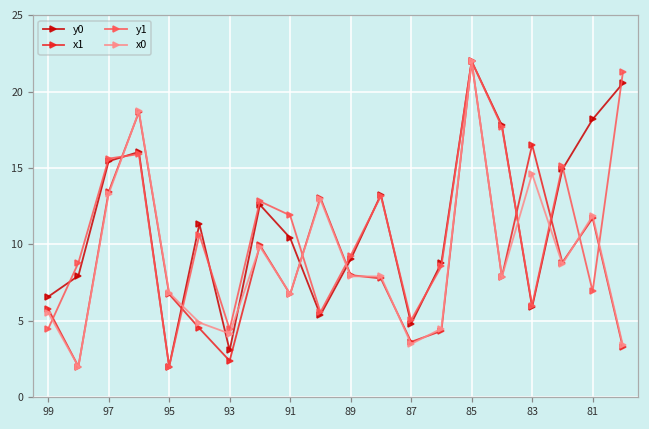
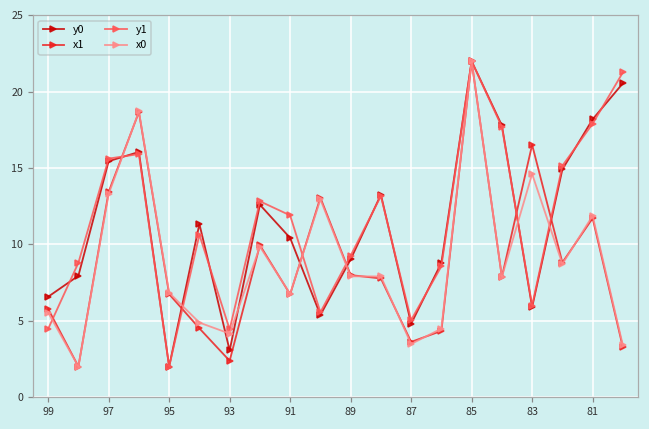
  {
    "y1": {
      "99": 4.5,
      "93": 4.4,
      "91": 11.9,
      "89": 9.3,
      "87": 5.0,
-     "81": 6.9
+     "81": 17.9
    },
    "x0": {
      "99": 5.5,
      "93": 4.2,
      "83": 14.6
    }
  }
